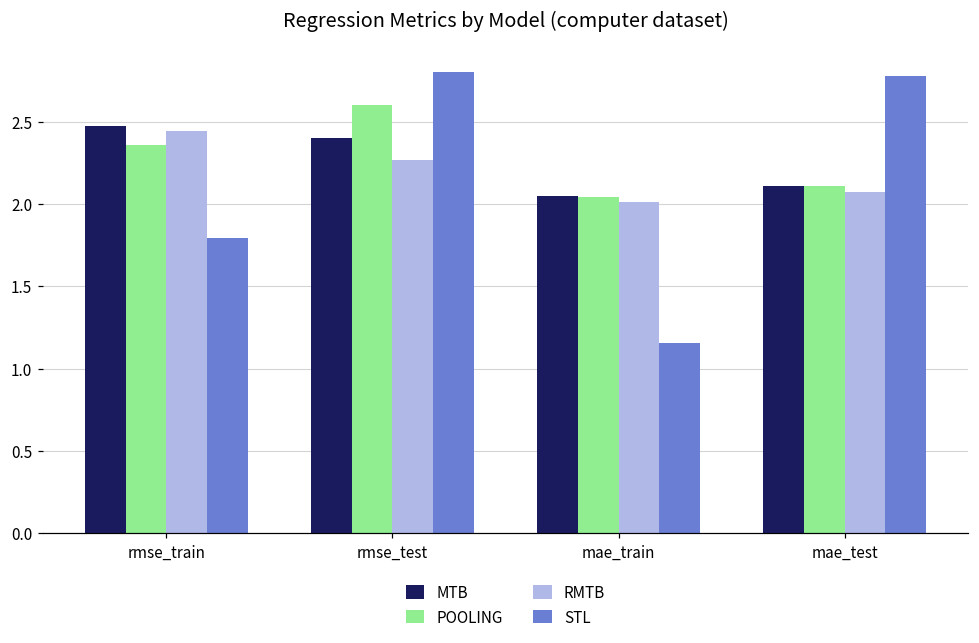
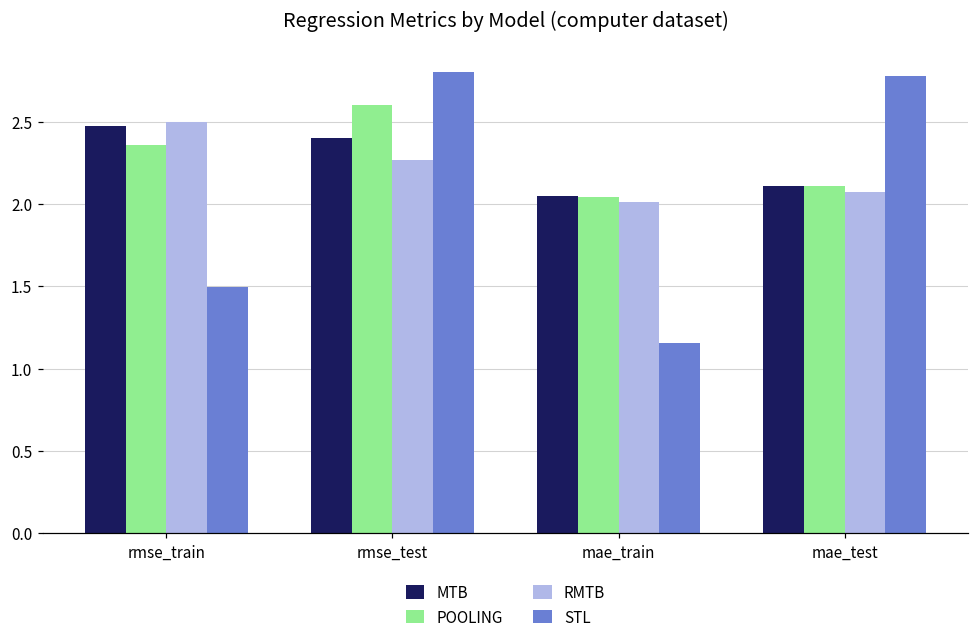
  {
    "MTB": {
      "rmse_train": 2.47,
      "rmse_test": 2.40,
      "mae_train": 2.05,
      "mae_test": 2.11
    },
    "POOLING": {
      "rmse_train": 2.35,
      "rmse_test": 2.60,
      "mae_train": 2.04,
      "mae_test": 2.11
    },
    "RMTB": {
-     "rmse_train": 2.44,
+     "rmse_train": 2.50,
      "rmse_test": 2.26,
      "mae_train": 2.01,
      "mae_test": 2.07
    },
    "STL": {
-     "rmse_train": 1.79,
+     "rmse_train": 1.50,
      "rmse_test": 2.80,
      "mae_train": 1.15,
      "mae_test": 2.78
    }
  }
